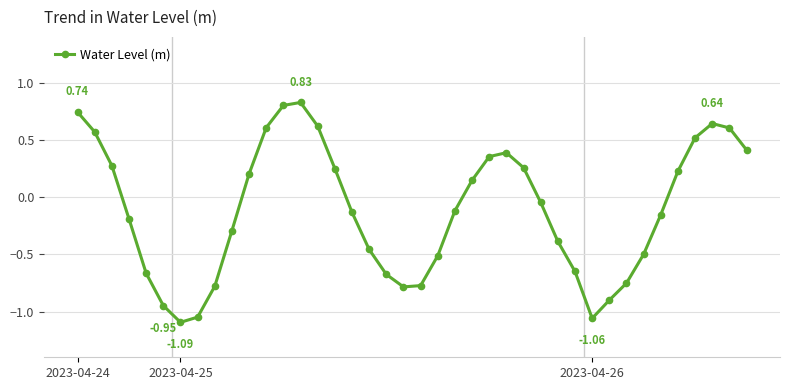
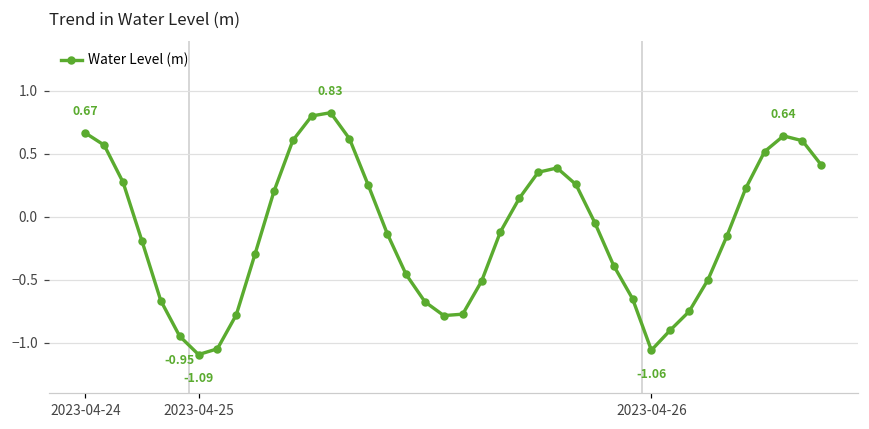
  {
-   "2023-04-24": 0.74,
+   "2023-04-24": 0.67,
    "2023-04-25": -1.09,
    "2023-04-26": -1.06
  }
